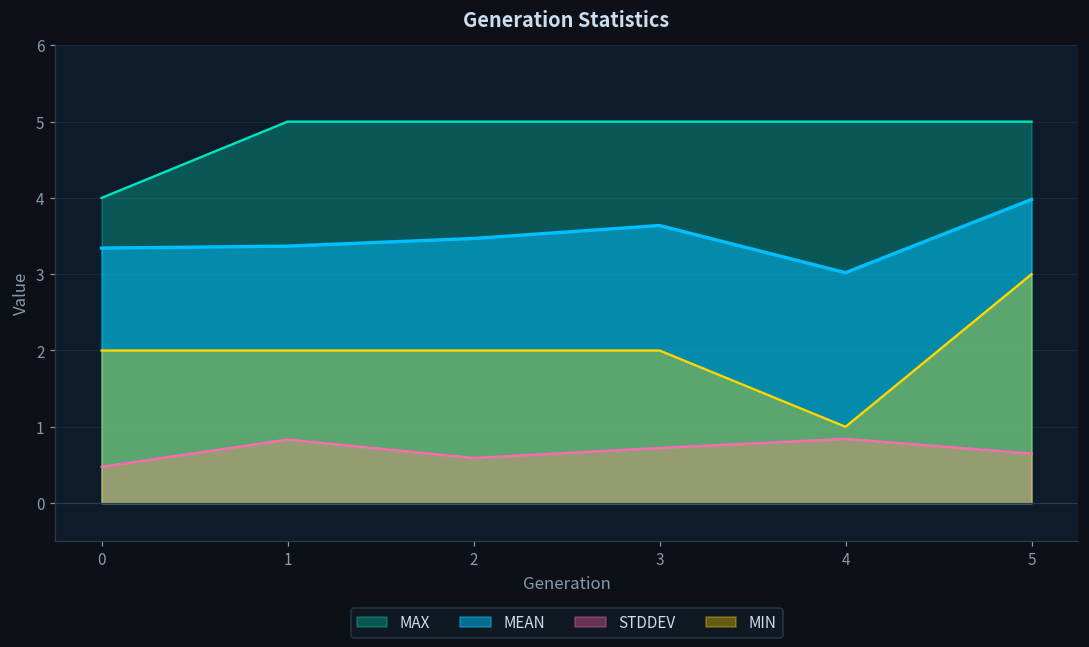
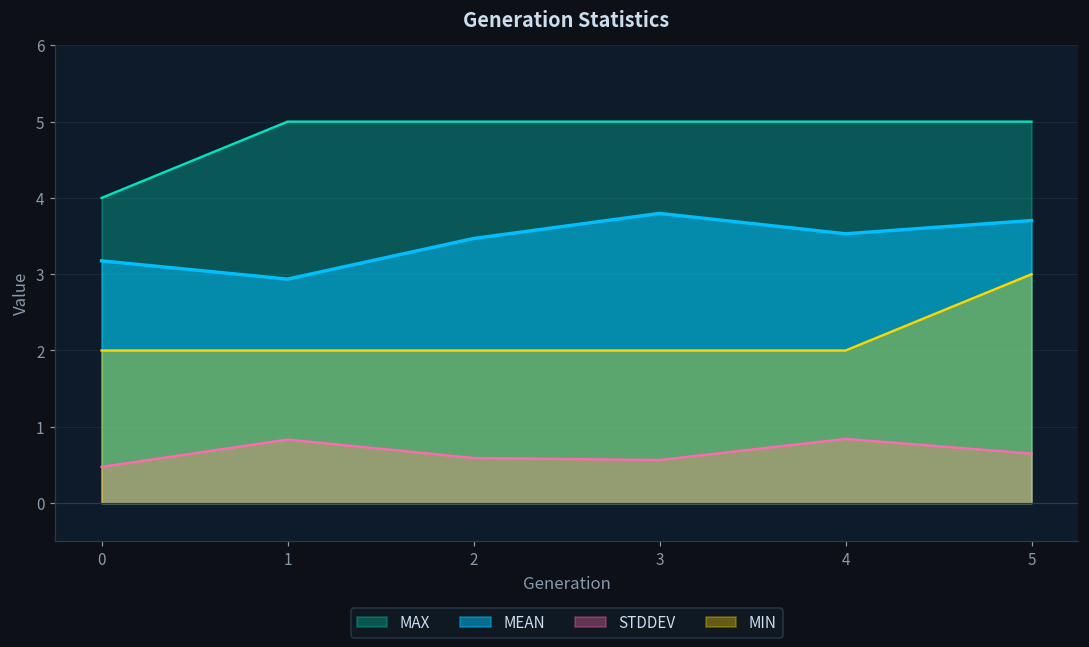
  {
    "MAX": {
      "0": 4.0,
      "1": 5.0,
      "2": 5.0,
      "3": 5.0,
      "4": 5.0,
      "5": 5.0
    },
    "MEAN": {
-     "0": 3.3,
-     "1": 3.4,
+     "0": 3.2,
+     "1": 2.9,
      "2": 3.5,
-     "3": 3.6,
-     "4": 3.0,
-     "5": 4.0
+     "3": 3.8,
+     "4": 3.5,
+     "5": 3.7
    },
    "STDDEV": {
      "0": 0.5,
      "1": 0.8,
      "2": 0.6,
-     "3": 0.7,
+     "3": 0.6,
      "4": 0.8,
      "5": 0.6
    },
    "MIN": {
      "0": 2,
      "1": 2,
      "2": 2,
      "3": 2,
-     "4": 1,
+     "4": 2,
      "5": 3
    }
  }
